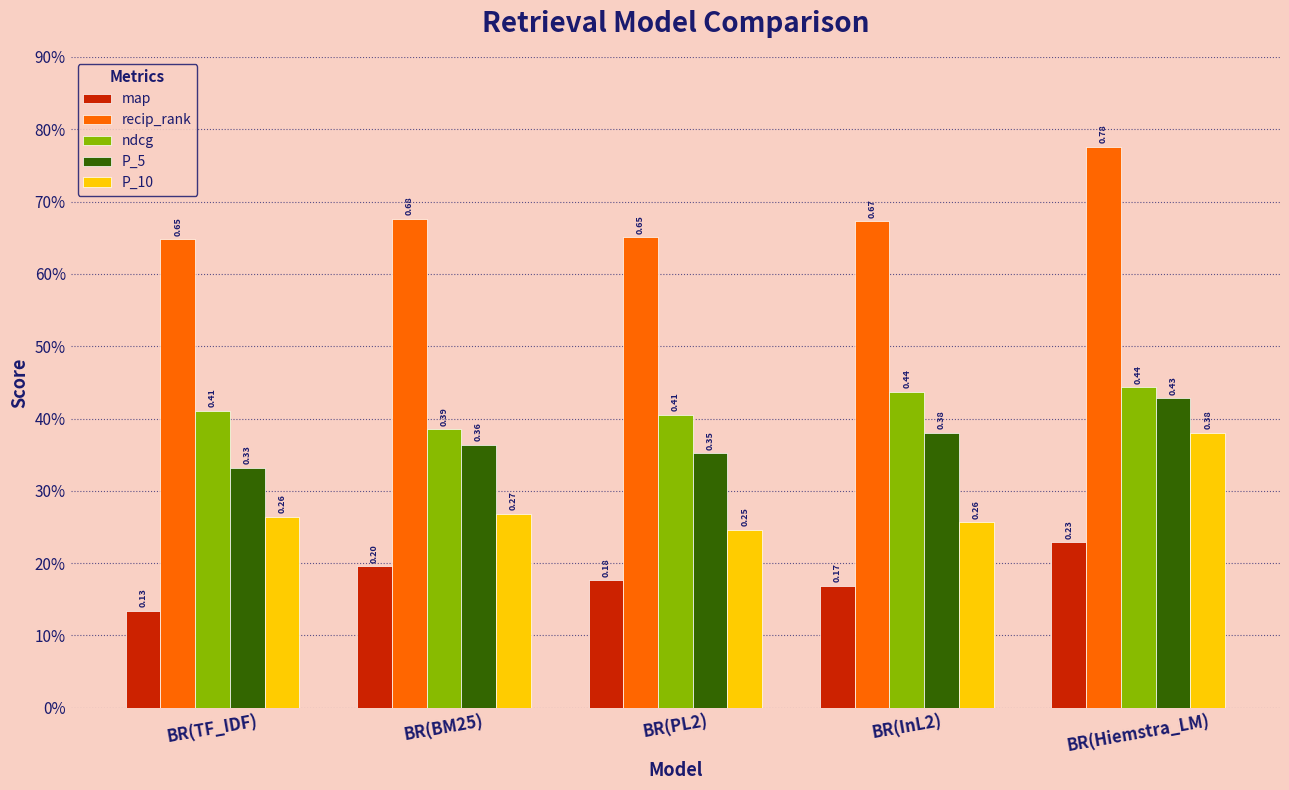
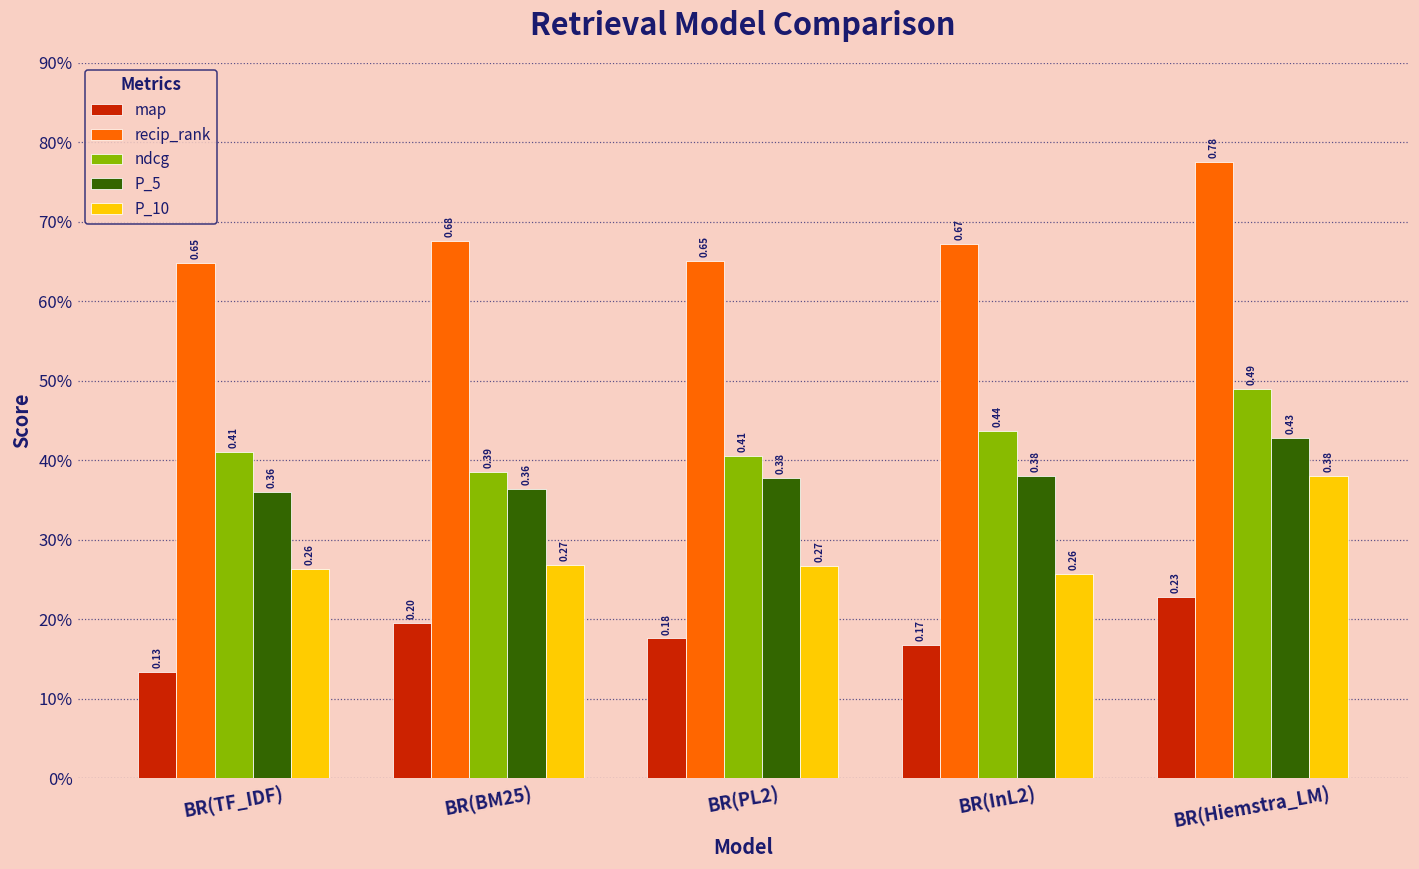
  {
    "map": {
      "BR(TF_IDF)": 0.13,
      "BR(BM25)": 0.20,
      "BR(PL2)": 0.18,
      "BR(InL2)": 0.17,
      "BR(Hiemstra_LM)": 0.23
    },
    "recip_rank": {
      "BR(TF_IDF)": 0.65,
      "BR(BM25)": 0.68,
      "BR(PL2)": 0.65,
      "BR(InL2)": 0.67,
      "BR(Hiemstra_LM)": 0.78
    },
    "ndcg": {
      "BR(TF_IDF)": 0.41,
      "BR(BM25)": 0.39,
      "BR(PL2)": 0.41,
      "BR(InL2)": 0.44,
-     "BR(Hiemstra_LM)": 0.44
+     "BR(Hiemstra_LM)": 0.49
    },
    "P_5": {
-     "BR(TF_IDF)": 0.33,
+     "BR(TF_IDF)": 0.36,
      "BR(BM25)": 0.36,
-     "BR(PL2)": 0.35,
+     "BR(PL2)": 0.38,
      "BR(InL2)": 0.38,
      "BR(Hiemstra_LM)": 0.43
    },
    "P_10": {
      "BR(TF_IDF)": 0.26,
      "BR(BM25)": 0.27,
-     "BR(PL2)": 0.25,
+     "BR(PL2)": 0.27,
      "BR(InL2)": 0.26,
      "BR(Hiemstra_LM)": 0.38
    }
  }
